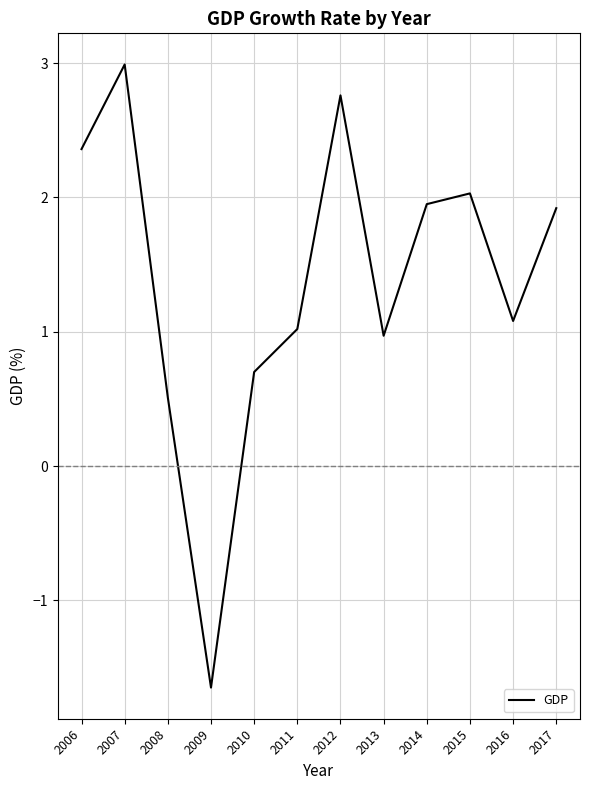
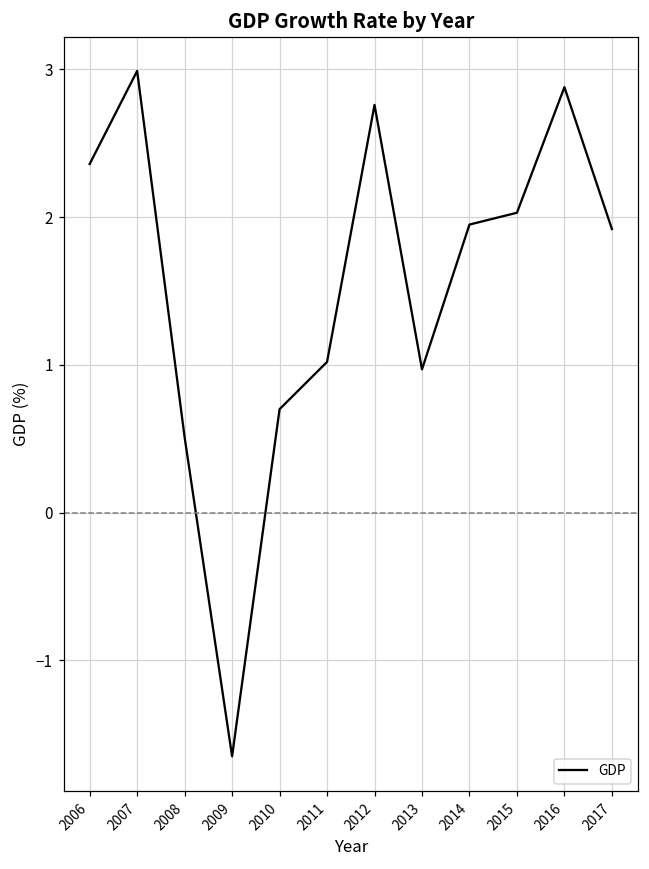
  {
    "2006": 2.36,
    "2007": 2.99,
    "2008": 0.51,
    "2009": -1.65,
    "2010": 0.70,
    "2011": 1.02,
    "2012": 2.76,
    "2013": 0.97,
    "2014": 1.95,
    "2015": 2.03,
-   "2016": 1.08,
+   "2016": 2.88,
    "2017": 1.92
  }
